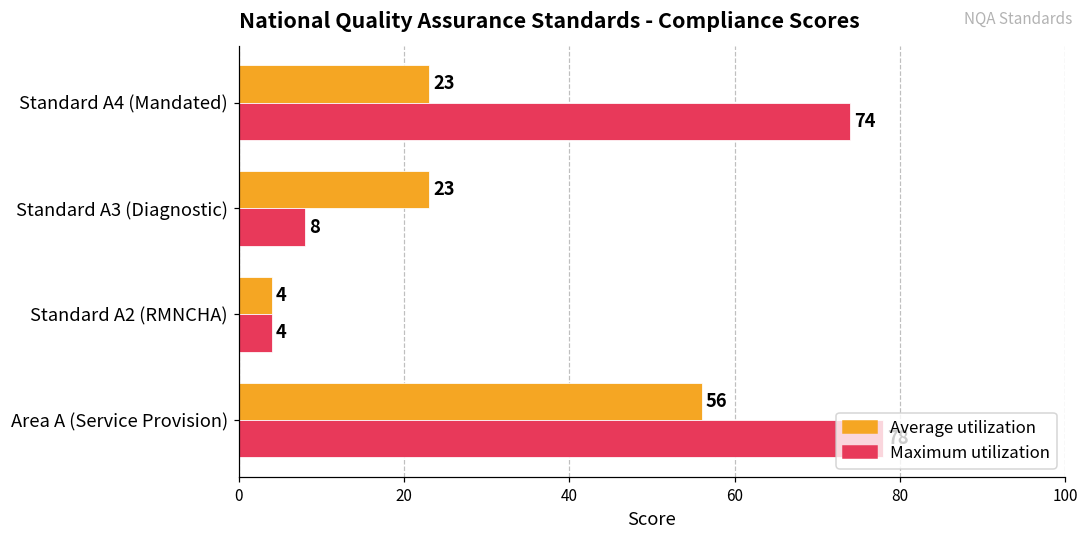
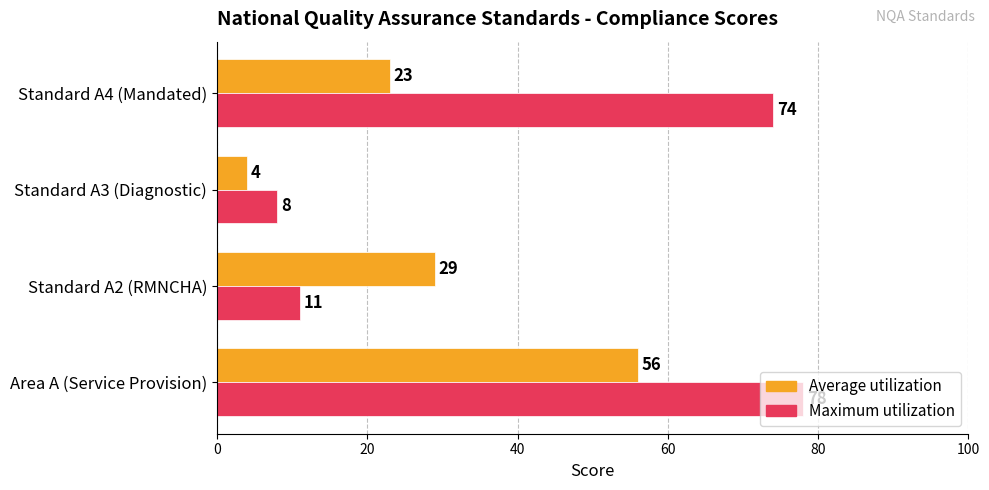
  {
    "Average utilization": {
      "Standard A4 (Mandated)": 23,
-     "Standard A3 (Diagnostic)": 23,
-     "Standard A2 (RMNCHA)": 4,
+     "Standard A3 (Diagnostic)": 4,
+     "Standard A2 (RMNCHA)": 29,
      "Area A (Service Provision)": 56
    },
    "Maximum utilization": {
      "Standard A4 (Mandated)": 74,
      "Standard A3 (Diagnostic)": 8,
-     "Standard A2 (RMNCHA)": 4
+     "Standard A2 (RMNCHA)": 11
    }
  }
